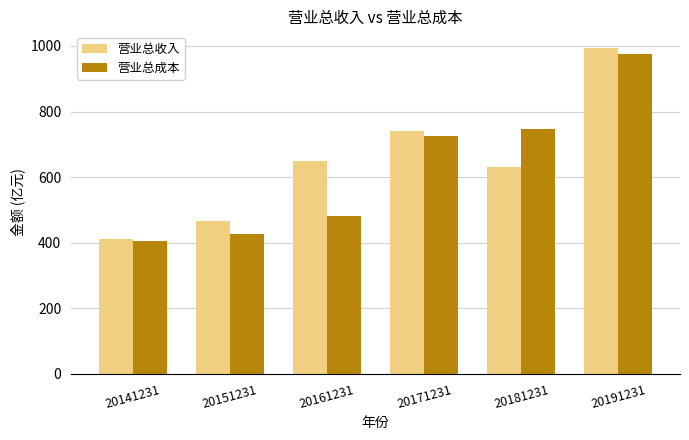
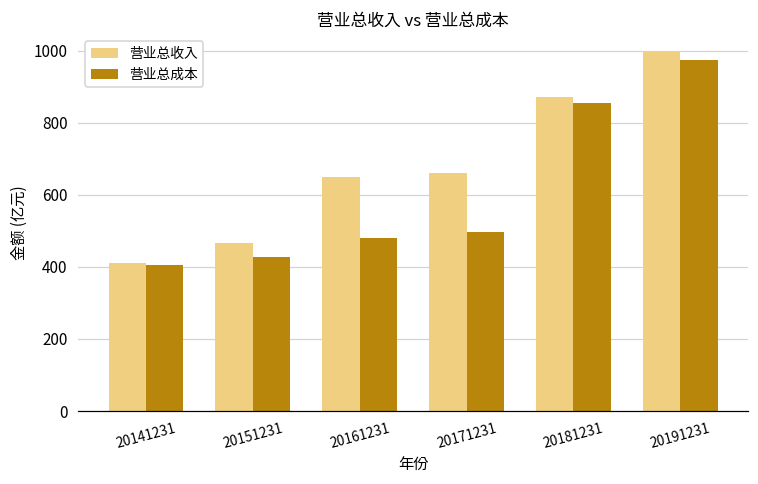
  {
    "营业总收入": {
      "20141231": 410,
      "20151231": 470,
      "20161231": 650,
-     "20171231": 740,
-     "20181231": 630,
+     "20171231": 660,
+     "20181231": 870,
      "20191231": 990
    },
    "营业总成本": {
      "20141231": 400,
      "20151231": 430,
      "20161231": 480,
-     "20171231": 730,
-     "20181231": 750,
+     "20171231": 500,
+     "20181231": 850,
      "20191231": 970
    }
  }
